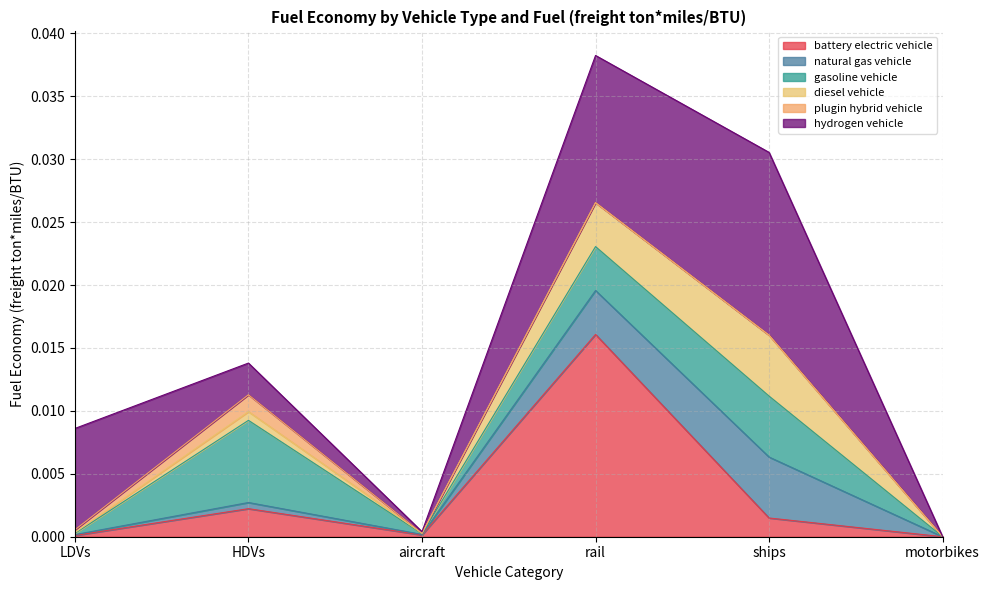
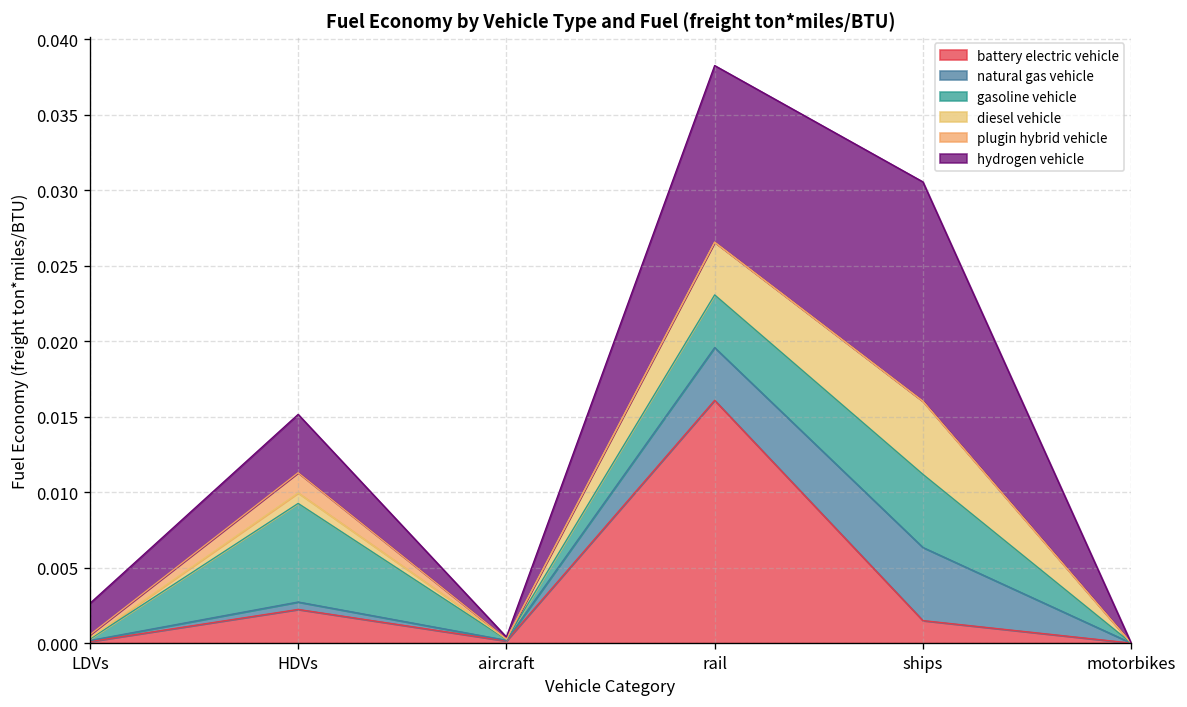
  {
    "battery electric vehicle": {
      "HDVs": 0.0022,
      "rail": 0.0161,
      "ships": 0.0015
    },
    "hydrogen vehicle": {
-     "LDVs": 0.0081,
-     "HDVs": 0.0025,
+     "LDVs": 0.0021,
+     "HDVs": 0.0039,
      "rail": 0.0117,
      "ships": 0.0145
    }
  }
